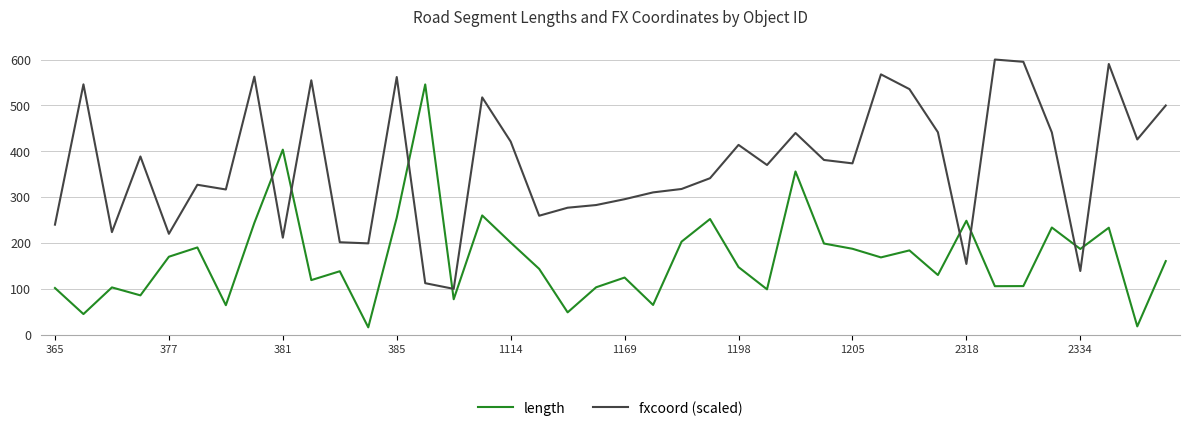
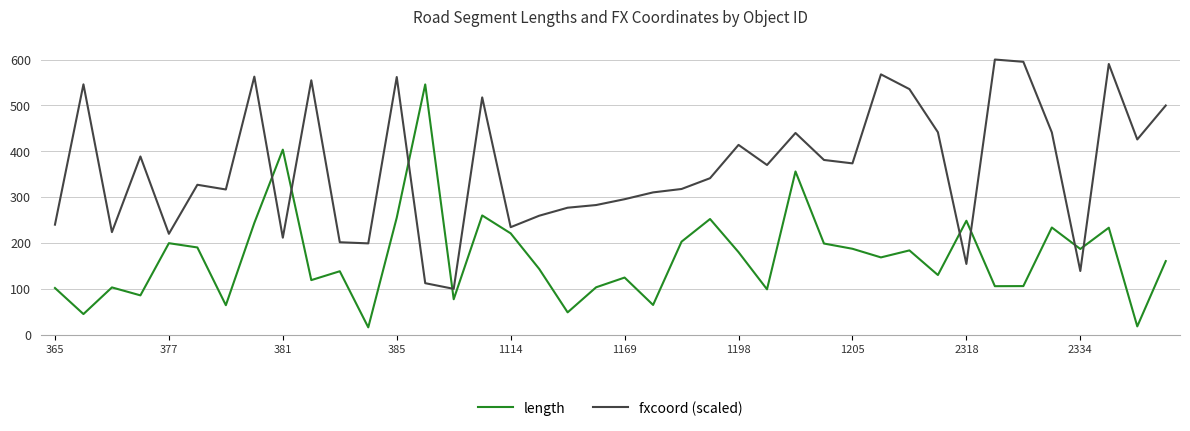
  {
    "length": {
      "365": 100,
-     "377": 170,
+     "377": 200,
      "381": 400,
      "385": 260,
-     "1114": 200,
+     "1114": 220,
      "1169": 120,
-     "1198": 150,
+     "1198": 180,
      "1205": 190,
      "2318": 250,
      "2334": 190
    },
    "fxcoord (scaled)": {
      "365": 240,
      "377": 220,
      "381": 210,
      "385": 560,
-     "1114": 420,
+     "1114": 230,
      "1169": 300,
      "1198": 410,
      "1205": 370,
      "2318": 150,
      "2334": 140
    }
  }
